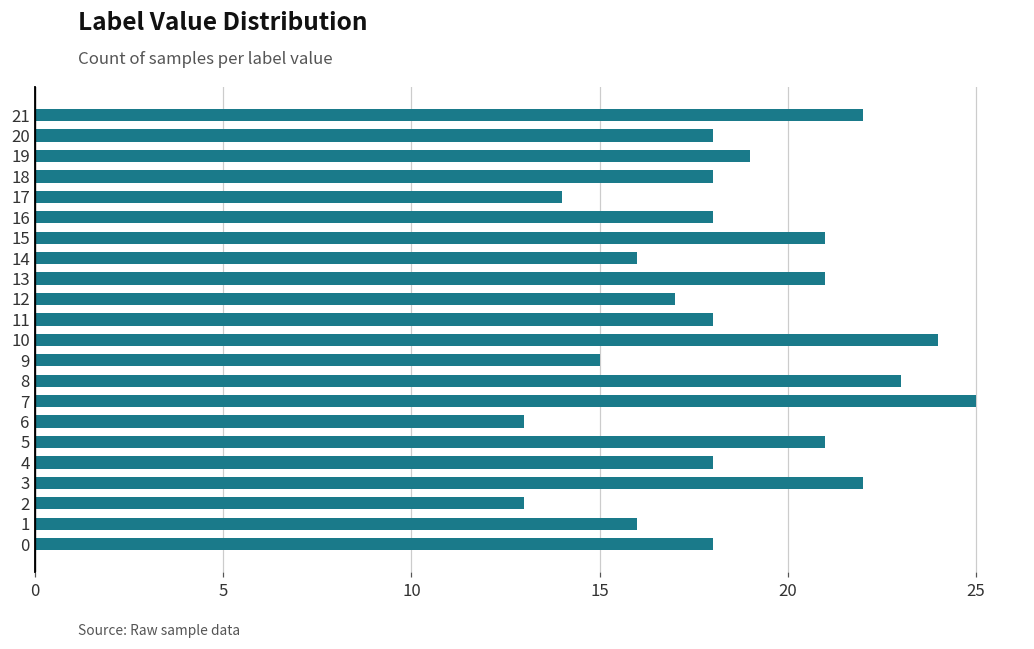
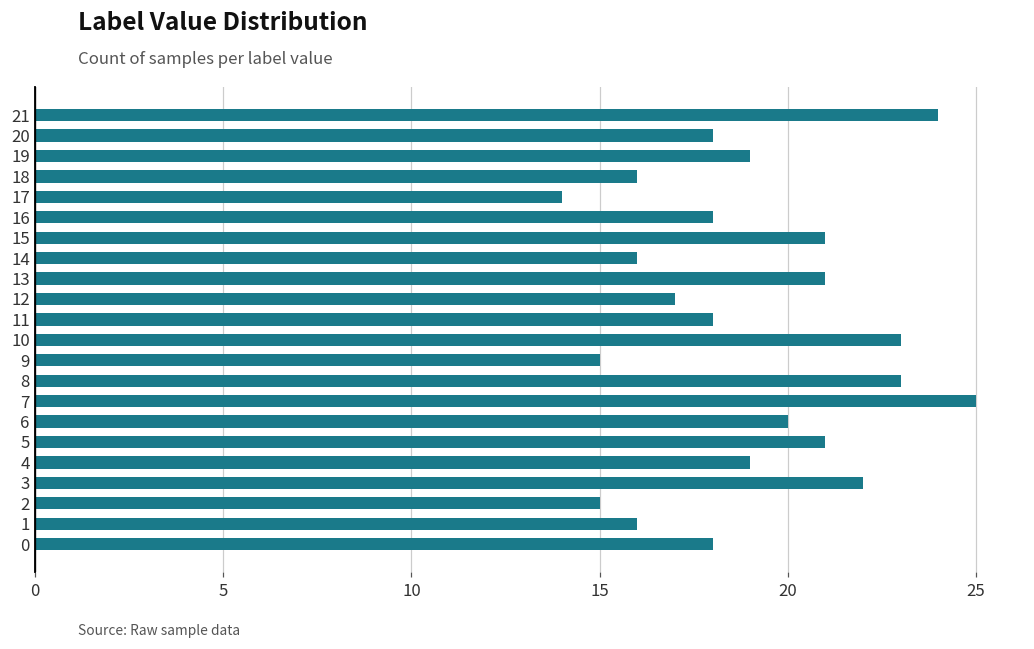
  {
-   "21": 22,
+   "21": 24,
    "20": 18,
    "19": 19,
-   "18": 18,
+   "18": 16,
    "17": 14,
    "16": 18,
    "15": 21,
    "14": 16,
    "13": 21,
    "12": 17,
    "11": 18,
-   "10": 24,
+   "10": 23,
    "9": 15,
    "8": 23,
    "7": 25,
-   "6": 13,
+   "6": 20,
    "5": 21,
-   "4": 18,
+   "4": 19,
    "3": 22,
-   "2": 13,
+   "2": 15,
    "1": 16,
    "0": 18
  }
